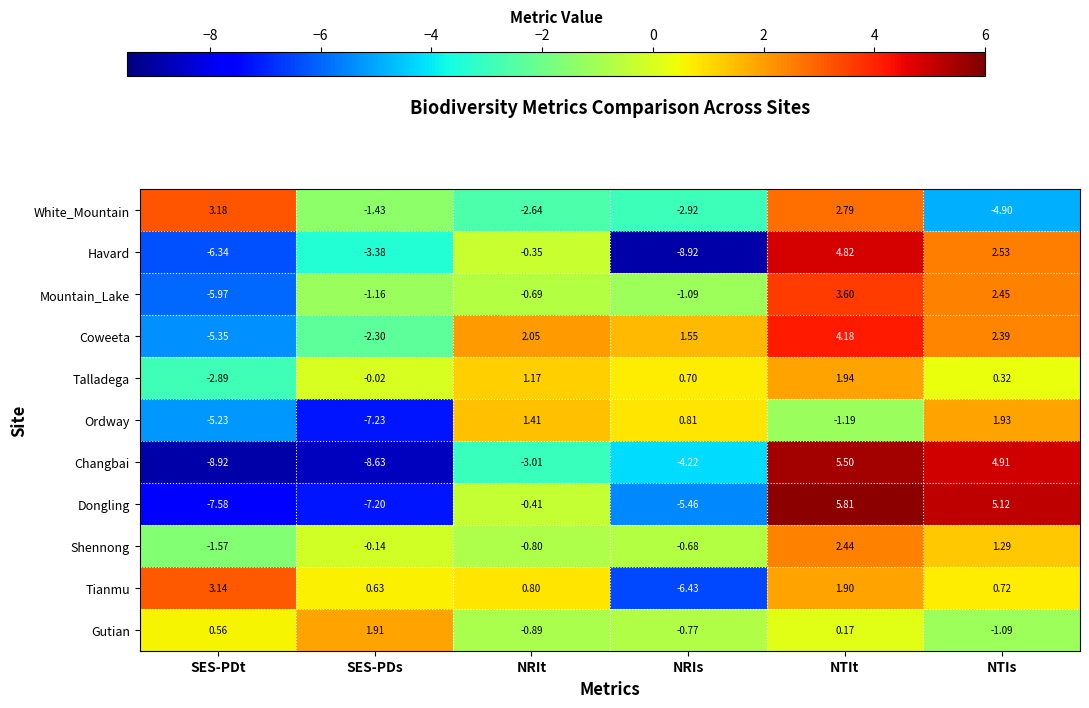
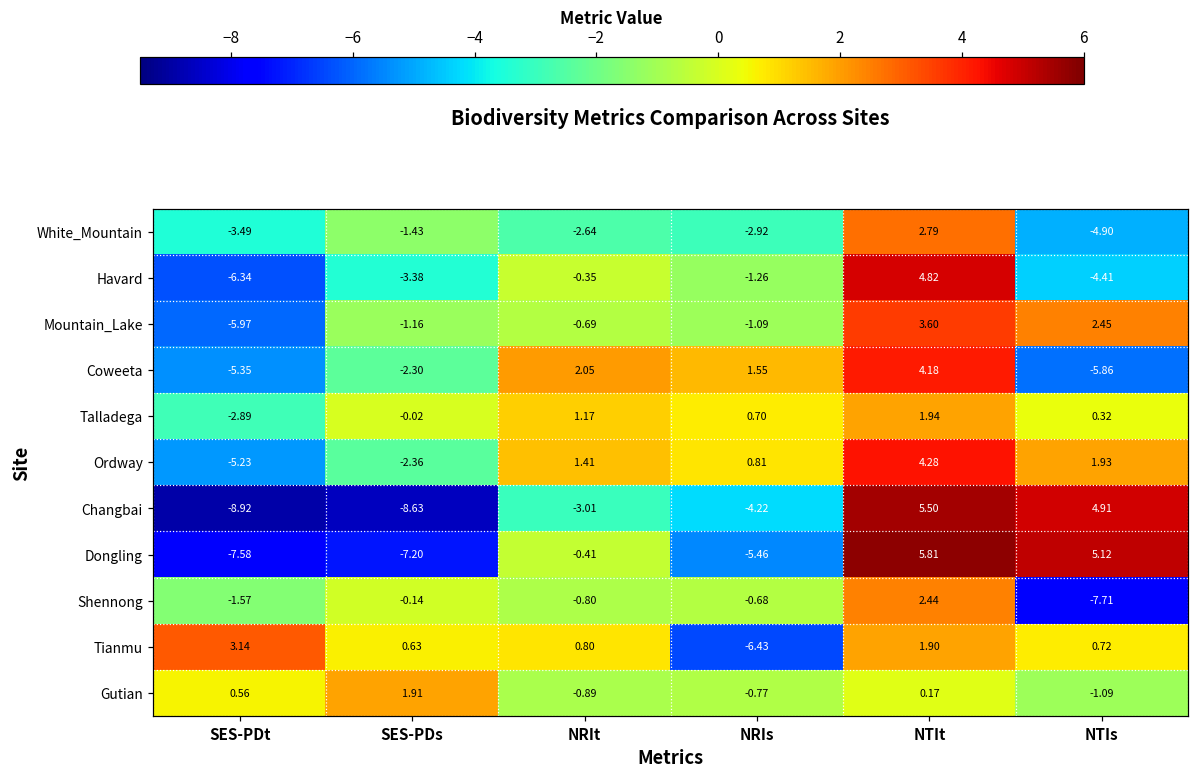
  {
    "White_Mountain": {
-     "SES-PDt": 3.18,
+     "SES-PDt": -3.49,
      "SES-PDs": -1.43,
      "NRIt": -2.64,
      "NRIs": -2.92,
      "NTIt": 2.79,
      "NTIs": -4.90
    },
    "Havard": {
      "SES-PDt": -6.34,
      "SES-PDs": -3.38,
      "NRIt": -0.35,
-     "NRIs": -8.92,
+     "NRIs": -1.26,
      "NTIt": 4.82,
-     "NTIs": 2.53
+     "NTIs": -4.41
    },
    "Mountain_Lake": {
      "SES-PDt": -5.97,
      "SES-PDs": -1.16,
      "NRIt": -0.69,
      "NRIs": -1.09,
      "NTIt": 3.60,
      "NTIs": 2.45
    },
    "Coweeta": {
      "SES-PDt": -5.35,
      "SES-PDs": -2.30,
      "NRIt": 2.05,
      "NRIs": 1.55,
      "NTIt": 4.18,
-     "NTIs": 2.39
+     "NTIs": -5.86
    },
    "Talladega": {
      "SES-PDt": -2.89,
      "SES-PDs": -0.02,
      "NRIt": 1.17,
      "NRIs": 0.70,
      "NTIt": 1.94,
      "NTIs": 0.32
    },
    "Ordway": {
      "SES-PDt": -5.23,
-     "SES-PDs": -7.23,
+     "SES-PDs": -2.36,
      "NRIt": 1.41,
      "NRIs": 0.81,
-     "NTIt": -1.19,
+     "NTIt": 4.28,
      "NTIs": 1.93
    },
    "Changbai": {
      "SES-PDt": -8.92,
      "SES-PDs": -8.63,
      "NRIt": -3.01,
      "NRIs": -4.22,
      "NTIt": 5.50,
      "NTIs": 4.91
    },
    "Dongling": {
      "SES-PDt": -7.58,
      "SES-PDs": -7.20,
      "NRIt": -0.41,
      "NRIs": -5.46,
      "NTIt": 5.81,
      "NTIs": 5.12
    },
    "Shennong": {
      "SES-PDt": -1.57,
      "SES-PDs": -0.14,
      "NRIt": -0.80,
      "NRIs": -0.68,
      "NTIt": 2.44,
-     "NTIs": 1.29
+     "NTIs": -7.71
    },
    "Tianmu": {
      "SES-PDt": 3.14,
      "SES-PDs": 0.63,
      "NRIt": 0.80,
      "NRIs": -6.43,
      "NTIt": 1.90,
      "NTIs": 0.72
    },
    "Gutian": {
      "SES-PDt": 0.56,
      "SES-PDs": 1.91,
      "NRIt": -0.89,
      "NRIs": -0.77,
      "NTIt": 0.17,
      "NTIs": -1.09
    }
  }
